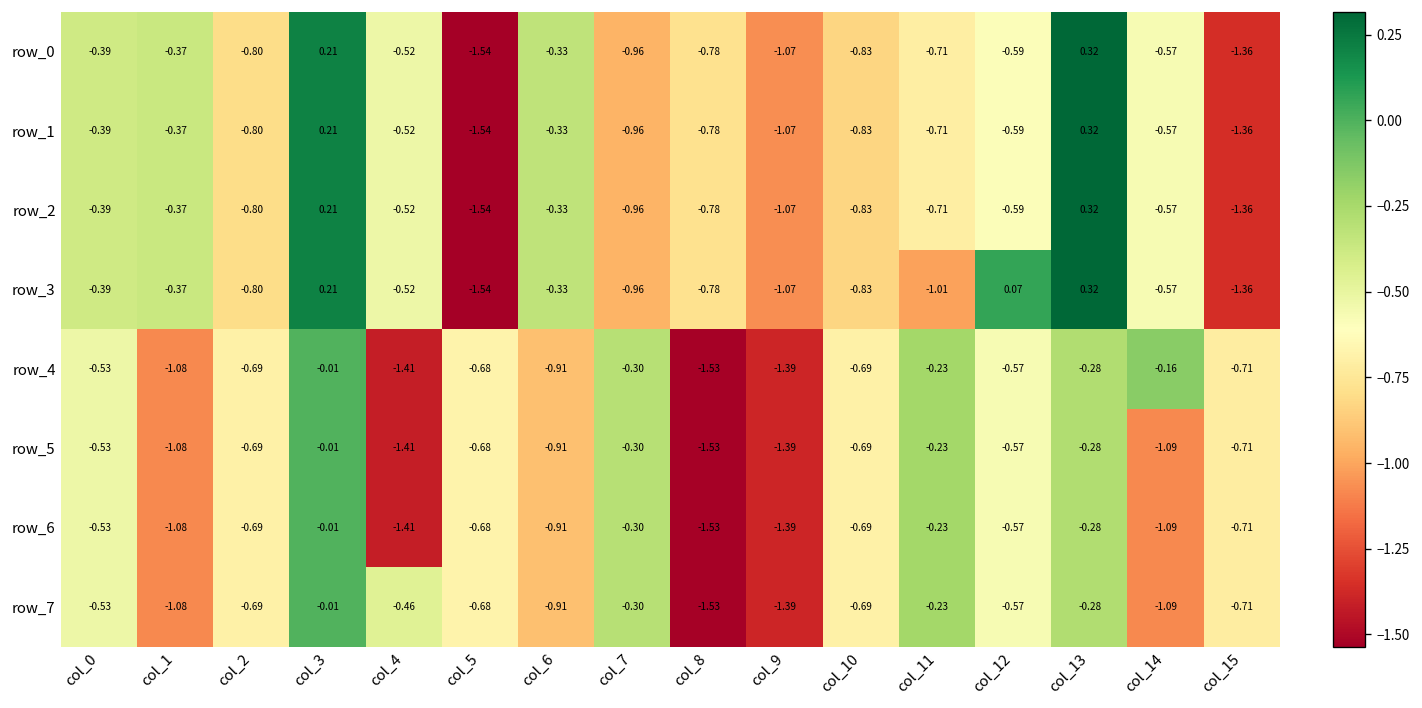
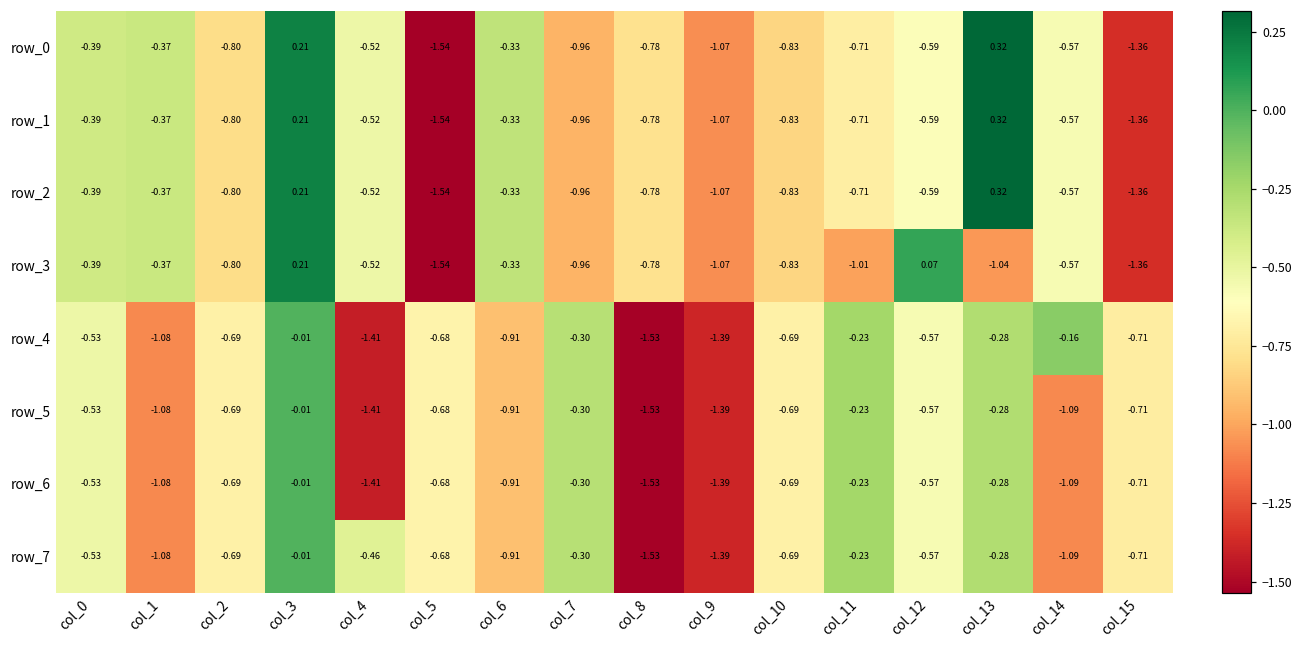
  {
    "row_0": {
      "col_0": -0.39,
      "col_1": -0.37,
      "col_2": -0.80,
      "col_3": 0.21,
      "col_4": -0.52,
      "col_5": -1.54,
      "col_6": -0.33,
      "col_7": -0.96,
      "col_8": -0.78,
      "col_9": -1.07,
      "col_10": -0.83,
      "col_11": -0.71,
      "col_12": -0.59,
      "col_13": 0.32,
      "col_14": -0.57,
      "col_15": -1.36
    },
    "row_1": {
      "col_0": -0.39,
      "col_1": -0.37,
      "col_2": -0.80,
      "col_3": 0.21,
      "col_4": -0.52,
      "col_5": -1.54,
      "col_6": -0.33,
      "col_7": -0.96,
      "col_8": -0.78,
      "col_9": -1.07,
      "col_10": -0.83,
      "col_11": -0.71,
      "col_12": -0.59,
      "col_13": 0.32,
      "col_14": -0.57,
      "col_15": -1.36
    },
    "row_2": {
      "col_0": -0.39,
      "col_1": -0.37,
      "col_2": -0.80,
      "col_3": 0.21,
      "col_4": -0.52,
      "col_5": -1.54,
      "col_6": -0.33,
      "col_7": -0.96,
      "col_8": -0.78,
      "col_9": -1.07,
      "col_10": -0.83,
      "col_11": -0.71,
      "col_12": -0.59,
      "col_13": 0.32,
      "col_14": -0.57,
      "col_15": -1.36
    },
    "row_3": {
      "col_0": -0.39,
      "col_1": -0.37,
      "col_2": -0.80,
      "col_3": 0.21,
      "col_4": -0.52,
      "col_5": -1.54,
      "col_6": -0.33,
      "col_7": -0.96,
      "col_8": -0.78,
      "col_9": -1.07,
      "col_10": -0.83,
      "col_11": -1.01,
      "col_12": 0.07,
-     "col_13": 0.32,
+     "col_13": -1.04,
      "col_14": -0.57,
      "col_15": -1.36
    },
    "row_4": {
      "col_0": -0.53,
      "col_1": -1.08,
      "col_2": -0.69,
      "col_3": -0.01,
      "col_4": -1.41,
      "col_5": -0.68,
      "col_6": -0.91,
      "col_7": -0.30,
      "col_8": -1.53,
      "col_9": -1.39,
      "col_10": -0.69,
      "col_11": -0.23,
      "col_12": -0.57,
      "col_13": -0.28,
      "col_14": -0.16,
      "col_15": -0.71
    },
    "row_5": {
      "col_0": -0.53,
      "col_1": -1.08,
      "col_2": -0.69,
      "col_3": -0.01,
      "col_4": -1.41,
      "col_5": -0.68,
      "col_6": -0.91,
      "col_7": -0.30,
      "col_8": -1.53,
      "col_9": -1.39,
      "col_10": -0.69,
      "col_11": -0.23,
      "col_12": -0.57,
      "col_13": -0.28,
      "col_14": -1.09,
      "col_15": -0.71
    },
    "row_6": {
      "col_0": -0.53,
      "col_1": -1.08,
      "col_2": -0.69,
      "col_3": -0.01,
      "col_4": -1.41,
      "col_5": -0.68,
      "col_6": -0.91,
      "col_7": -0.30,
      "col_8": -1.53,
      "col_9": -1.39,
      "col_10": -0.69,
      "col_11": -0.23,
      "col_12": -0.57,
      "col_13": -0.28,
      "col_14": -1.09,
      "col_15": -0.71
    },
    "row_7": {
      "col_0": -0.53,
      "col_1": -1.08,
      "col_2": -0.69,
      "col_3": -0.01,
      "col_4": -0.46,
      "col_5": -0.68,
      "col_6": -0.91,
      "col_7": -0.30,
      "col_8": -1.53,
      "col_9": -1.39,
      "col_10": -0.69,
      "col_11": -0.23,
      "col_12": -0.57,
      "col_13": -0.28,
      "col_14": -1.09,
      "col_15": -0.71
    }
  }
